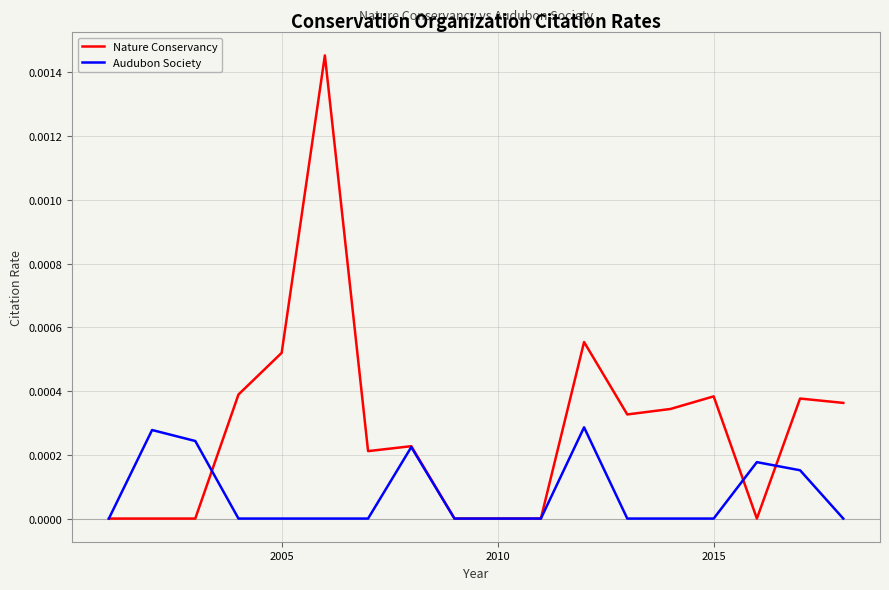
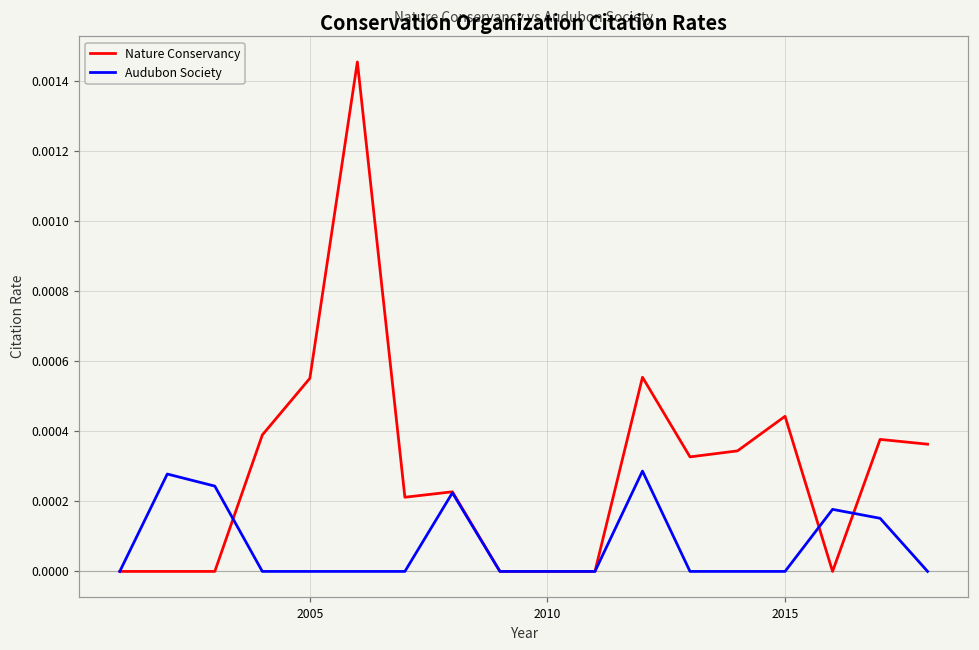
  {
    "Nature Conservancy": {
-     "2005": 0.00052,
-     "2015": 0.00038
+     "2005": 0.00055,
+     "2015": 0.00044
    },
    "Audubon Society": {
      "2005": 0.00000,
      "2015": 0.00000
    }
  }
